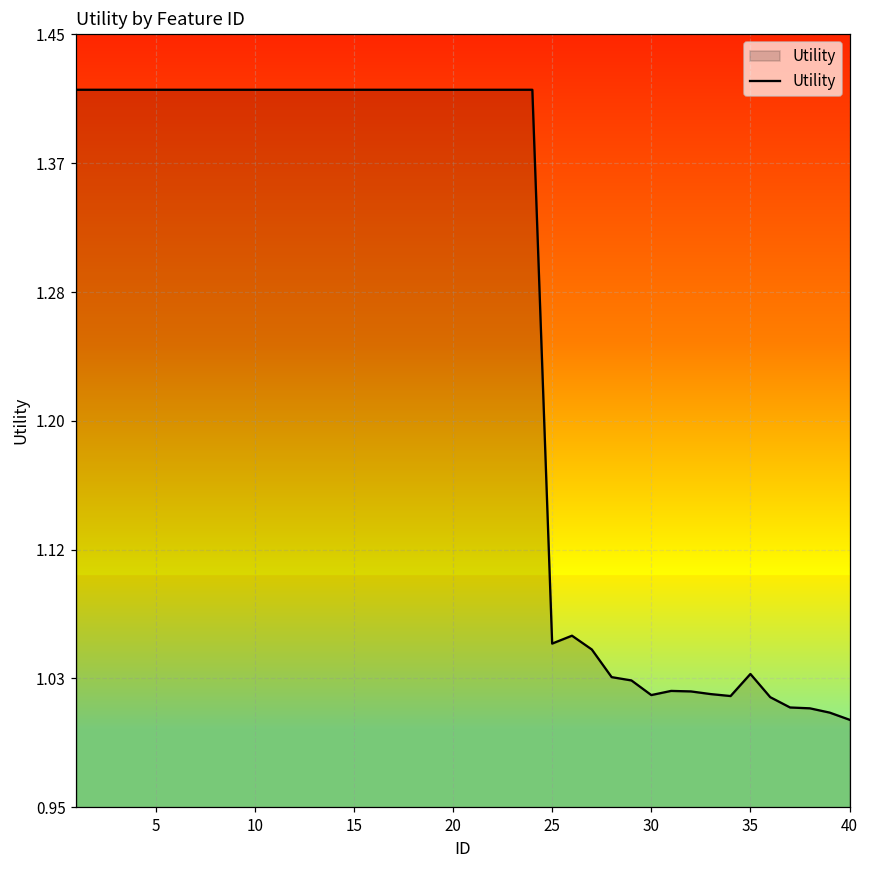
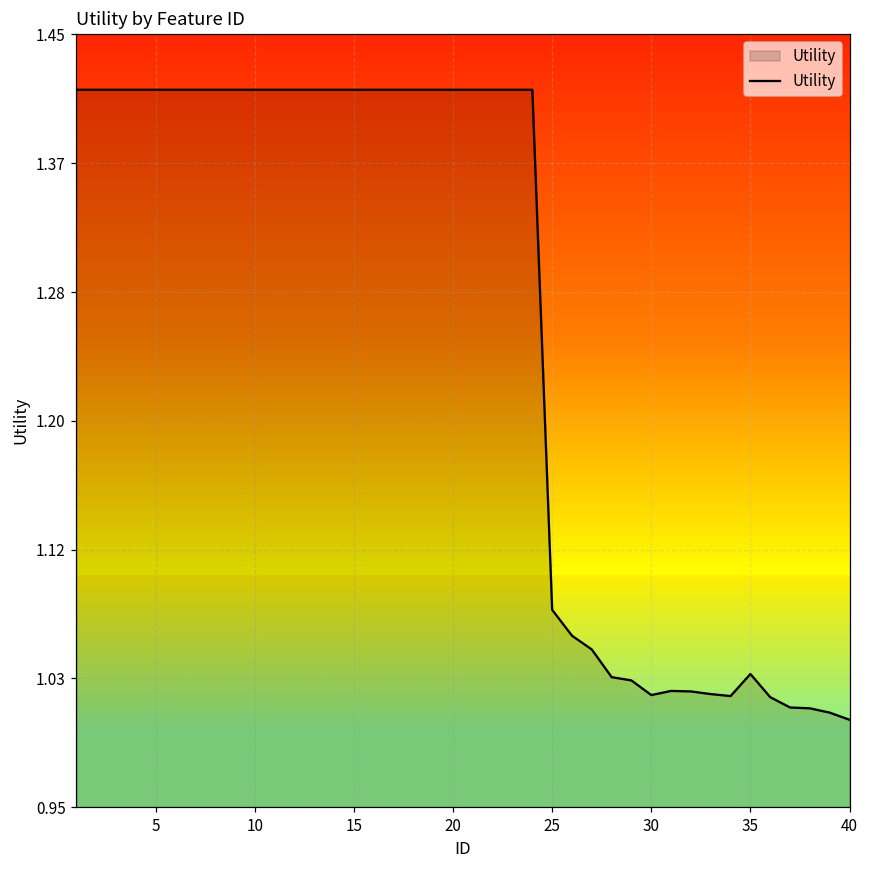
  {
    "5": 1.414,
    "10": 1.414,
    "15": 1.414,
    "20": 1.414,
-   "25": 1.056,
+   "25": 1.078,
    "30": 1.022,
    "35": 1.036,
    "40": 1.007
  }
